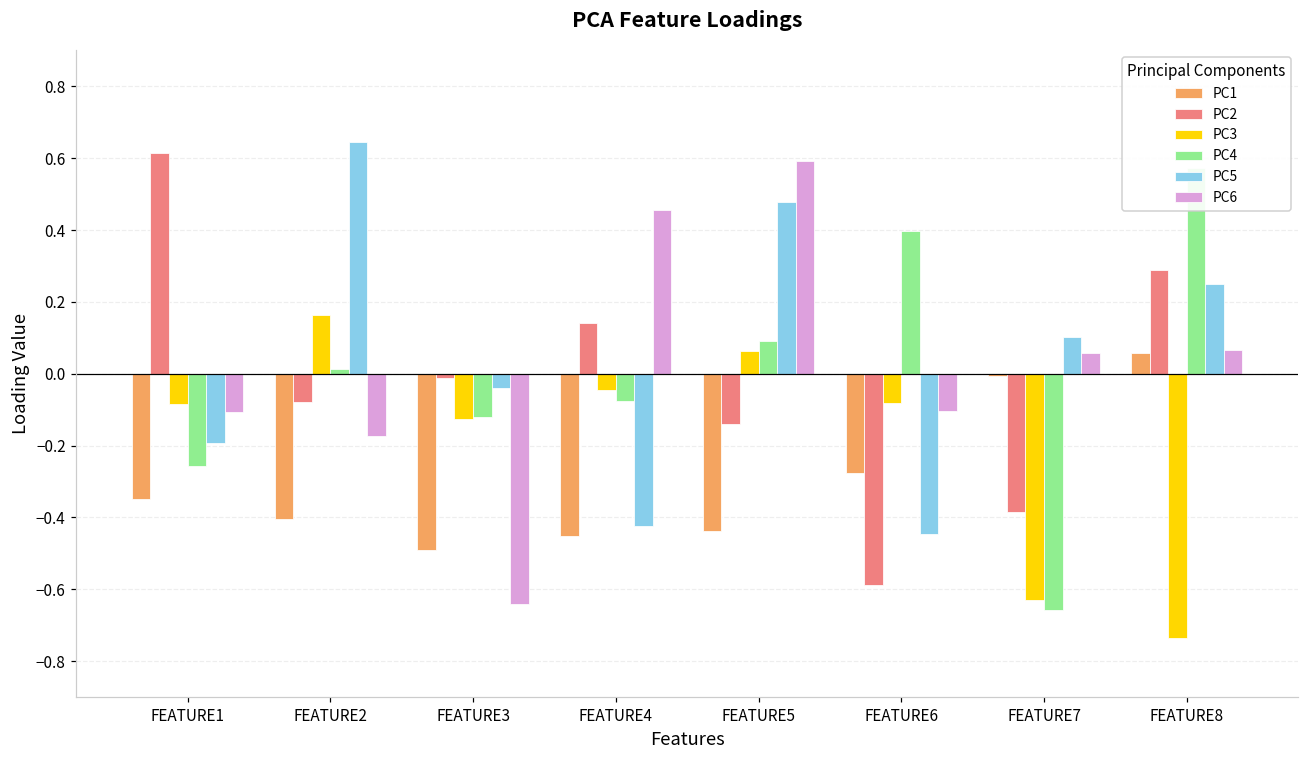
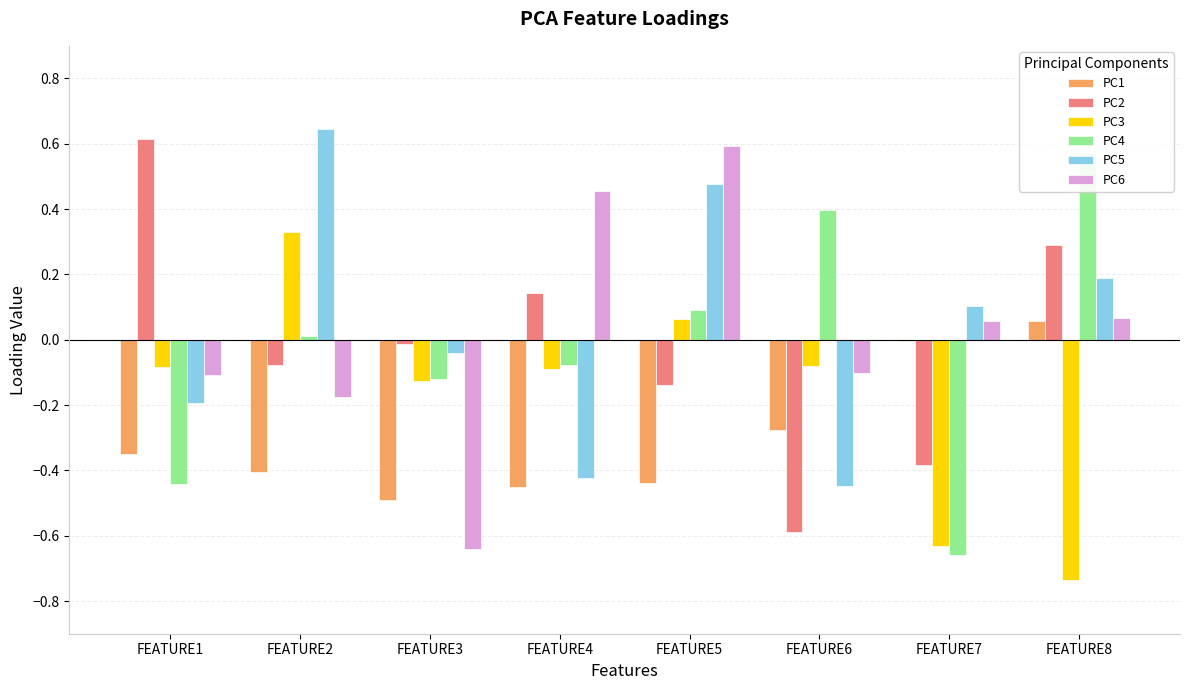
  {
    "PC3": {
      "FEATURE1": -0.08,
-     "FEATURE2": 0.16,
+     "FEATURE2": 0.33,
      "FEATURE3": -0.13,
-     "FEATURE4": -0.04,
+     "FEATURE4": -0.09,
      "FEATURE5": 0.06,
      "FEATURE6": -0.08,
      "FEATURE7": -0.63,
      "FEATURE8": -0.73
    },
    "PC4": {
-     "FEATURE1": -0.26,
+     "FEATURE1": -0.44,
      "FEATURE2": 0.01,
      "FEATURE3": -0.12,
      "FEATURE4": -0.08,
      "FEATURE5": 0.09,
      "FEATURE6": 0.40,
      "FEATURE7": -0.66
    },
    "PC5": {
      "FEATURE1": -0.19,
      "FEATURE2": 0.64,
      "FEATURE3": -0.04,
      "FEATURE4": -0.42,
      "FEATURE5": 0.48,
      "FEATURE6": -0.45,
      "FEATURE7": 0.10,
-     "FEATURE8": 0.25
+     "FEATURE8": 0.19
    },
    "PC6": {
      "FEATURE1": -0.11,
      "FEATURE2": -0.17,
      "FEATURE3": -0.64,
      "FEATURE4": 0.46,
      "FEATURE5": 0.59,
      "FEATURE6": -0.10,
      "FEATURE7": 0.06,
      "FEATURE8": 0.07
    }
  }
